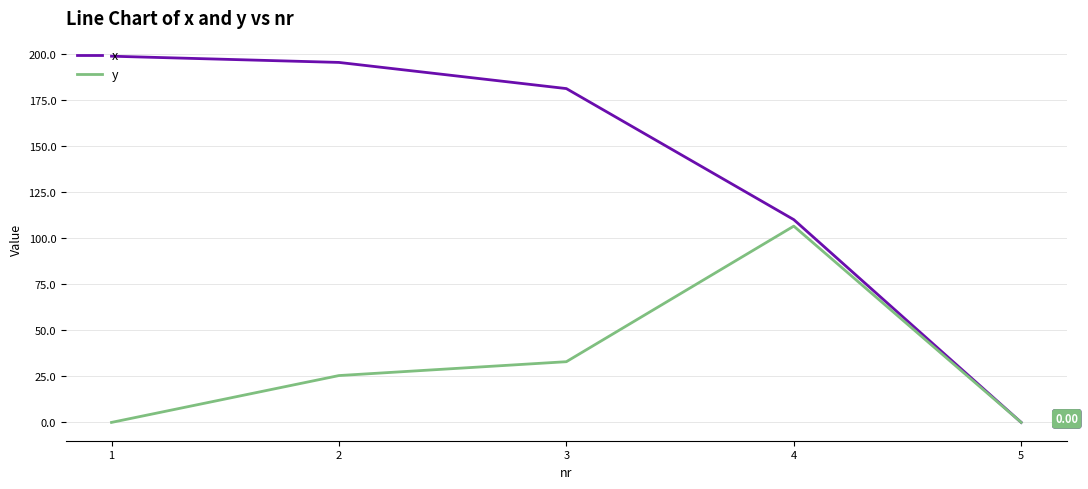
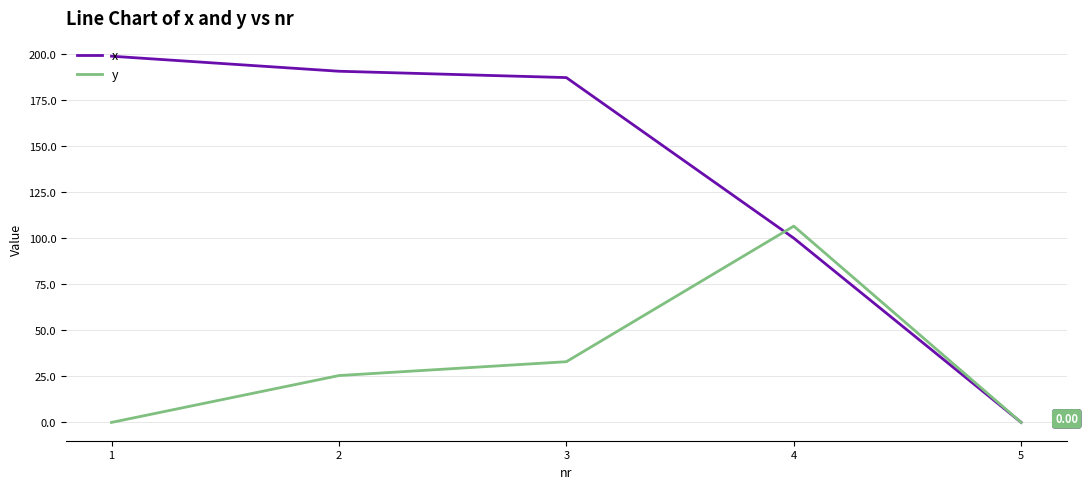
  {
    "x": {
      "1": 199,
-     "2": 196,
-     "3": 181,
-     "4": 110
+     "2": 191,
+     "3": 187,
+     "4": 100
    },
    "y": {
      "1": 0,
      "2": 25,
      "3": 33,
      "4": 107
    }
  }
